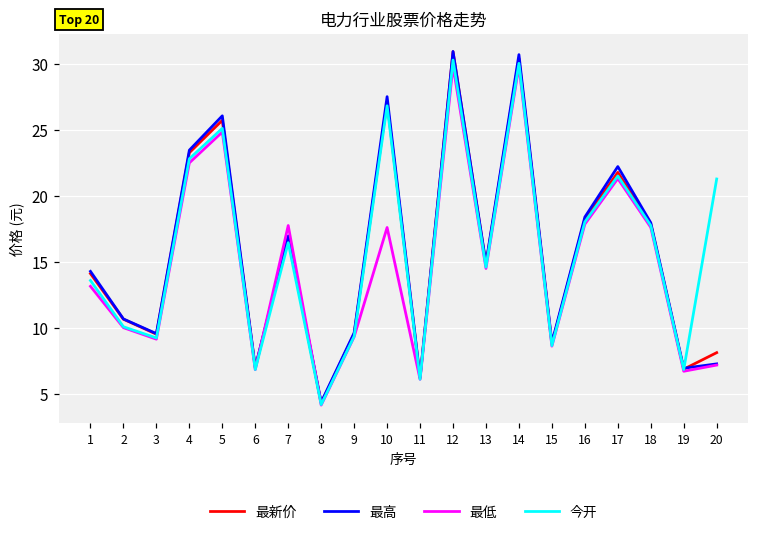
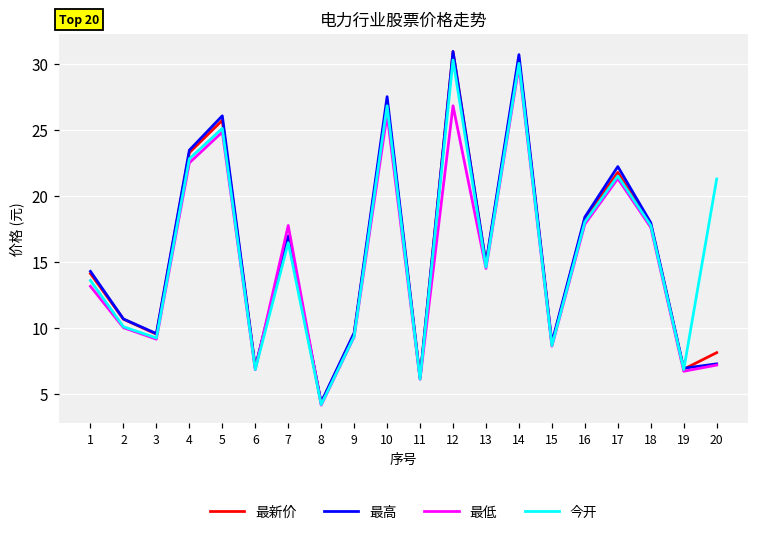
  {
    "最新价": {
      "5": 25.7,
      "10": 27.1,
      "14": 30.4,
      "17": 21.8,
      "20": 8.1
    },
    "最高": {
      "5": 26.1,
      "10": 27.5,
      "14": 30.7,
      "17": 22.2
    },
    "最低": {
      "1": 13.2,
      "4": 22.5,
      "5": 24.8,
      "7": 17.8,
-     "10": 17.6,
-     "12": 29.8,
+     "10": 26.1,
+     "12": 26.8,
      "14": 29.8
    },
    "今开": {
      "1": 13.6,
      "4": 22.8,
      "5": 25.1,
      "7": 16.5,
      "10": 26.8,
      "12": 30.3,
      "14": 30.0,
      "20": 21.3
    }
  }
